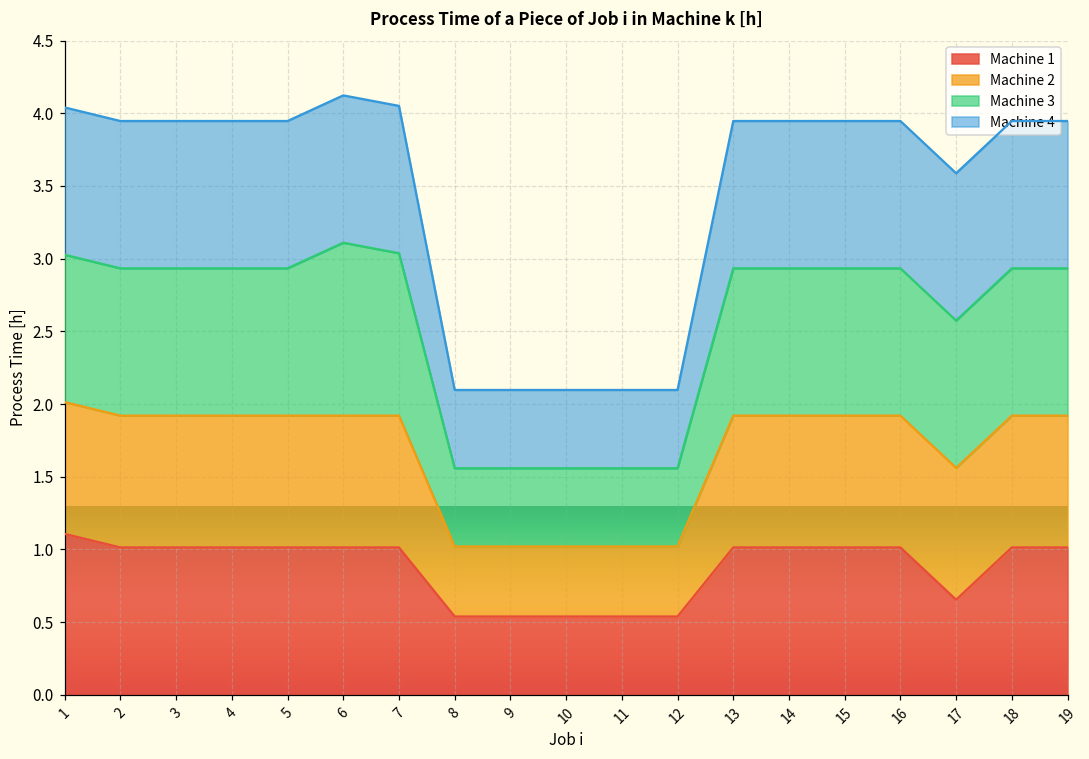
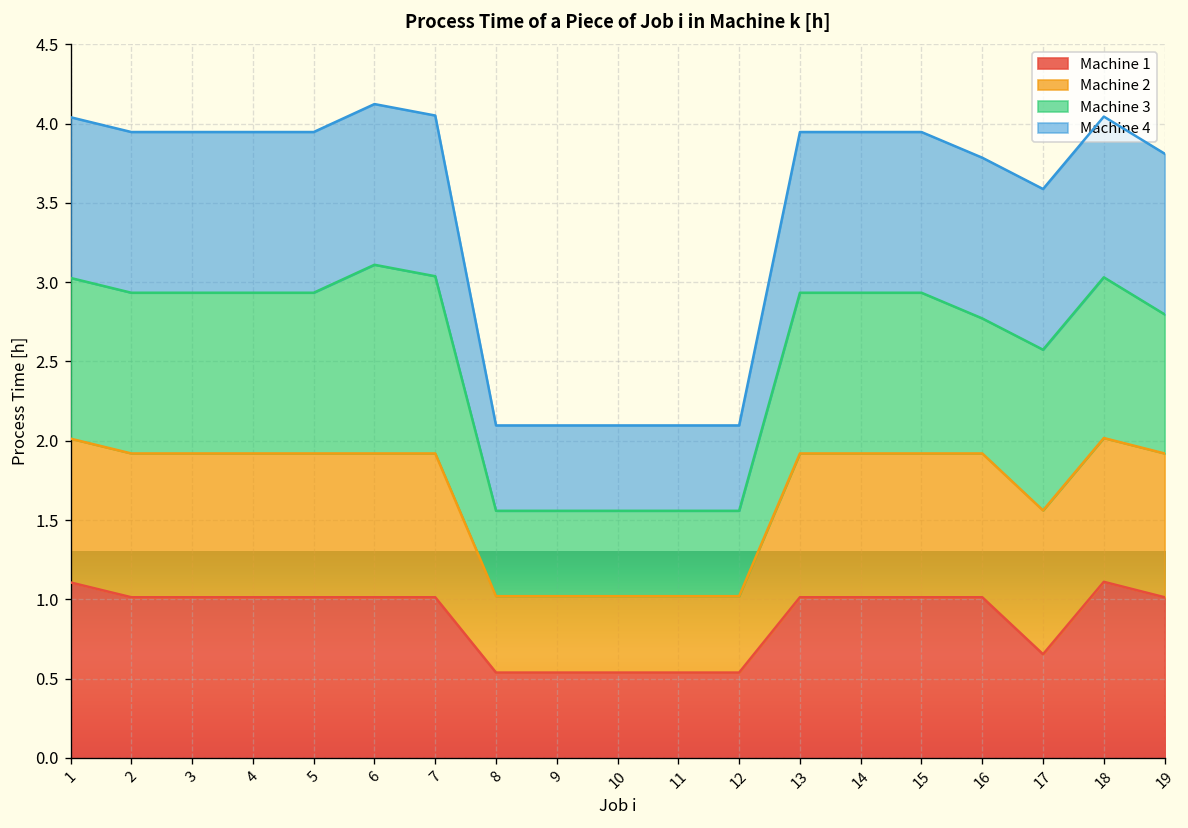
  {
    "Machine 1": {
      "1": 1.11,
      "2": 1.01,
      "3": 1.01,
      "4": 1.01,
      "5": 1.01,
      "6": 1.01,
      "7": 1.01,
      "8": 0.54,
      "9": 0.54,
      "10": 0.54,
      "11": 0.54,
      "12": 0.54,
      "13": 1.01,
      "14": 1.01,
      "15": 1.01,
      "16": 1.01,
      "17": 0.65,
-     "18": 1.01,
+     "18": 1.11,
      "19": 1.01
    },
    "Machine 2": {
      "1": 0.91,
      "2": 0.91,
      "3": 0.91,
      "4": 0.91,
      "5": 0.91,
      "6": 0.91,
      "7": 0.91,
      "8": 0.48,
      "9": 0.48,
      "10": 0.48,
      "11": 0.48,
      "12": 0.48,
      "13": 0.91,
      "14": 0.91,
      "15": 0.91,
      "16": 0.91,
      "17": 0.91,
      "18": 0.91,
      "19": 0.91
    },
    "Machine 3": {
      "1": 1.01,
      "2": 1.01,
      "3": 1.01,
      "4": 1.01,
      "5": 1.01,
      "6": 1.19,
      "7": 1.12,
      "8": 0.54,
      "9": 0.54,
      "10": 0.54,
      "11": 0.54,
      "12": 0.54,
      "13": 1.01,
      "14": 1.01,
      "15": 1.01,
-     "16": 1.01,
+     "16": 0.85,
      "17": 1.01,
      "18": 1.01,
-     "19": 1.01
+     "19": 0.88
    },
    "Machine 4": {
      "1": 1.01,
      "2": 1.01,
      "3": 1.01,
      "4": 1.01,
      "5": 1.01,
      "6": 1.01,
      "7": 1.01,
      "8": 0.54,
      "9": 0.54,
      "10": 0.54,
      "11": 0.54,
      "12": 0.54,
      "13": 1.01,
      "14": 1.01,
      "15": 1.01,
      "16": 1.01,
      "17": 1.01,
      "19": 1.01
    }
  }
